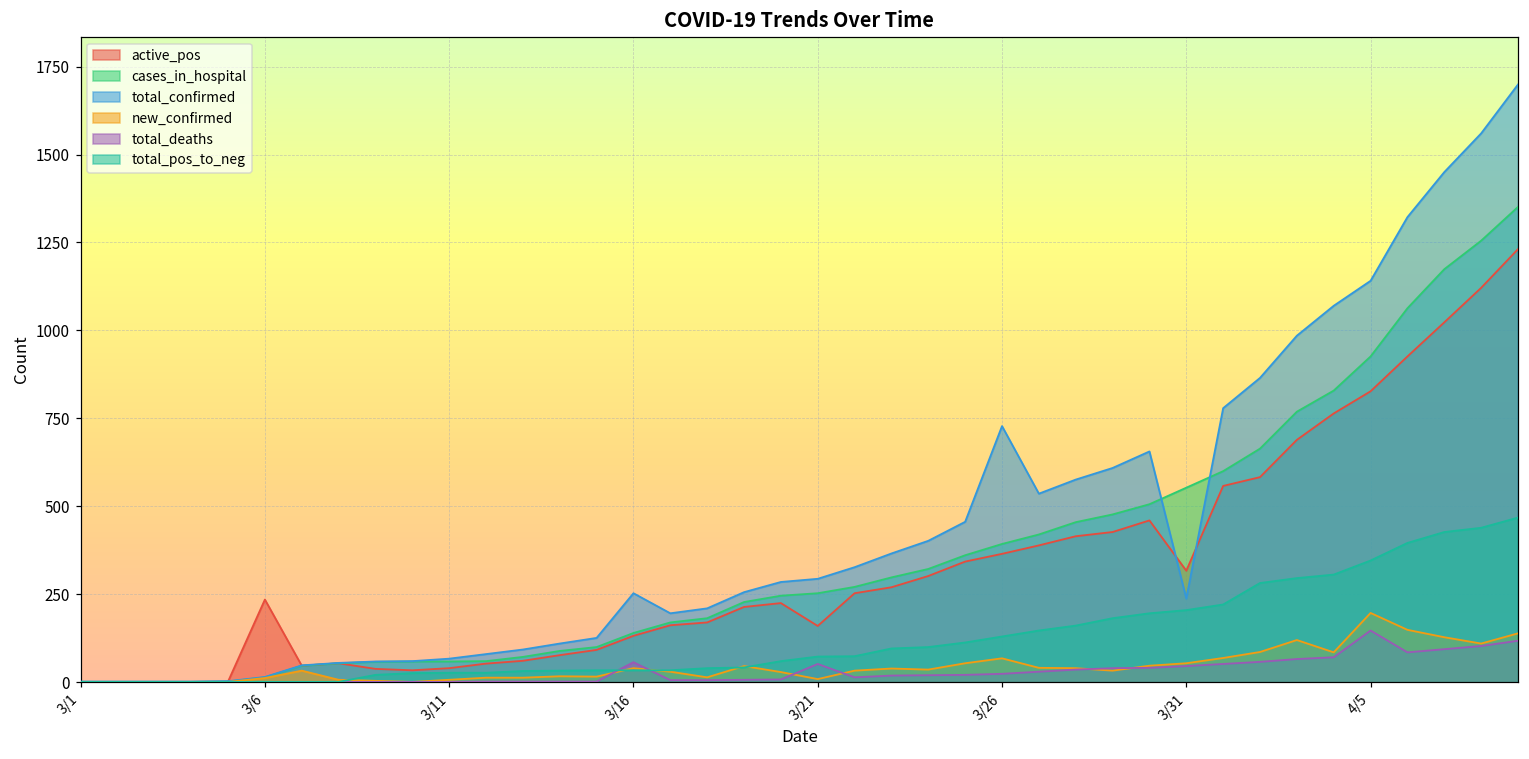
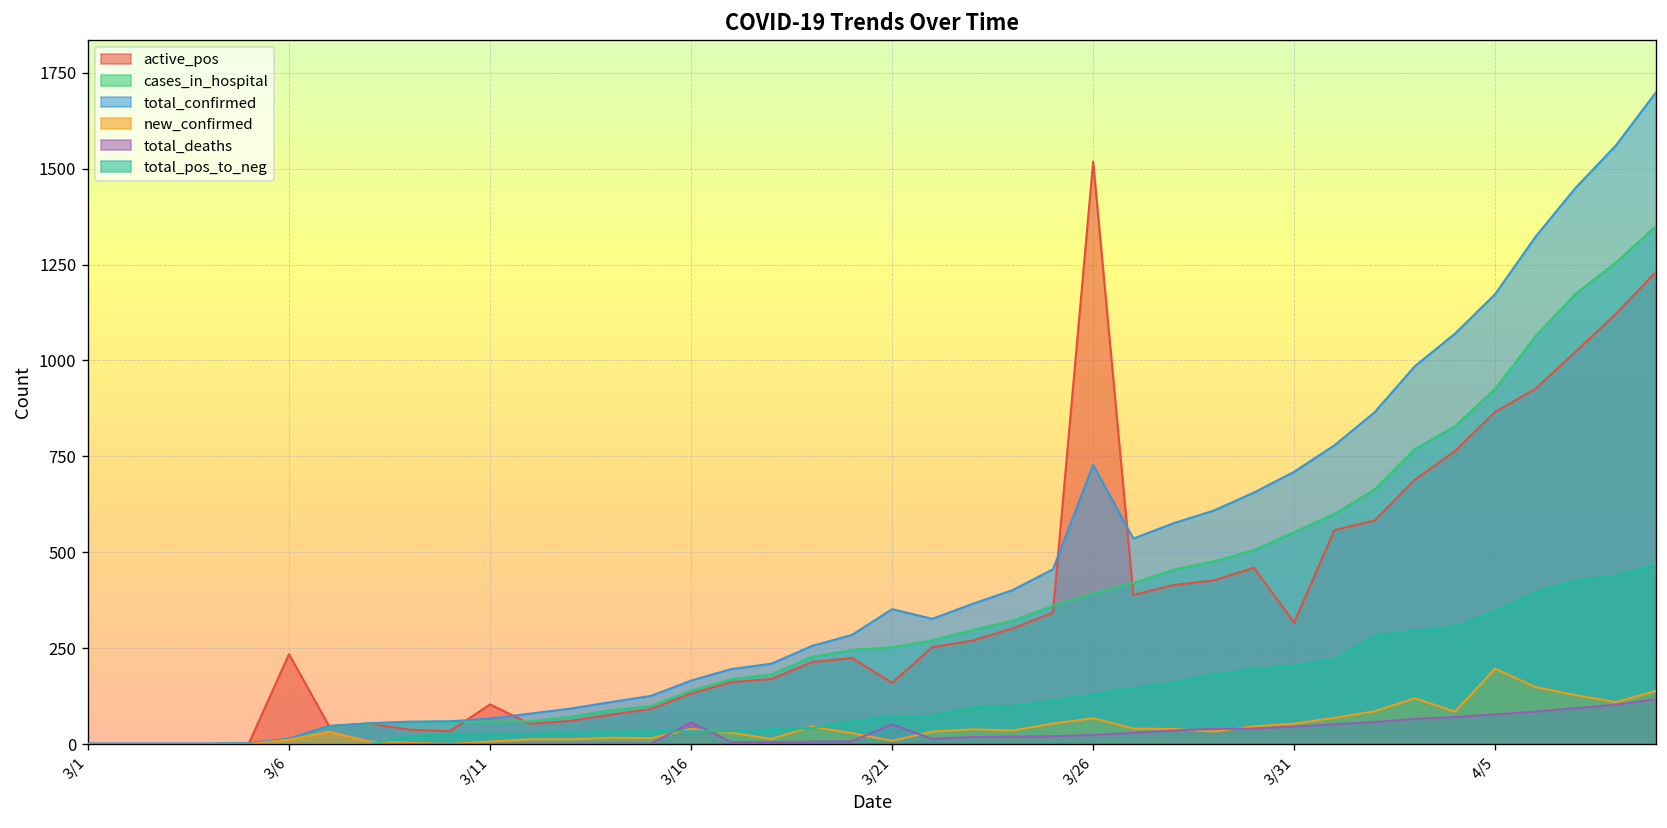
  {
    "active_pos": {
      "3/6": 240,
-     "3/11": 40,
+     "3/11": 100,
      "3/21": 160,
-     "3/26": 370,
+     "3/26": 1520,
      "3/31": 320,
-     "4/5": 830
+     "4/5": 870
    },
    "total_confirmed": {
      "3/11": 70,
-     "3/16": 250,
-     "3/21": 290,
+     "3/16": 170,
+     "3/21": 350,
      "3/26": 730,
-     "3/31": 240,
-     "4/5": 1140
+     "3/31": 710,
+     "4/5": 1170
    },
    "new_confirmed": {
      "3/21": 10,
      "3/26": 70,
      "4/5": 200
    },
    "total_deaths": {
      "3/16": 60,
      "3/21": 50,
      "3/26": 20,
-     "4/5": 150
+     "4/5": 80
    }
  }
